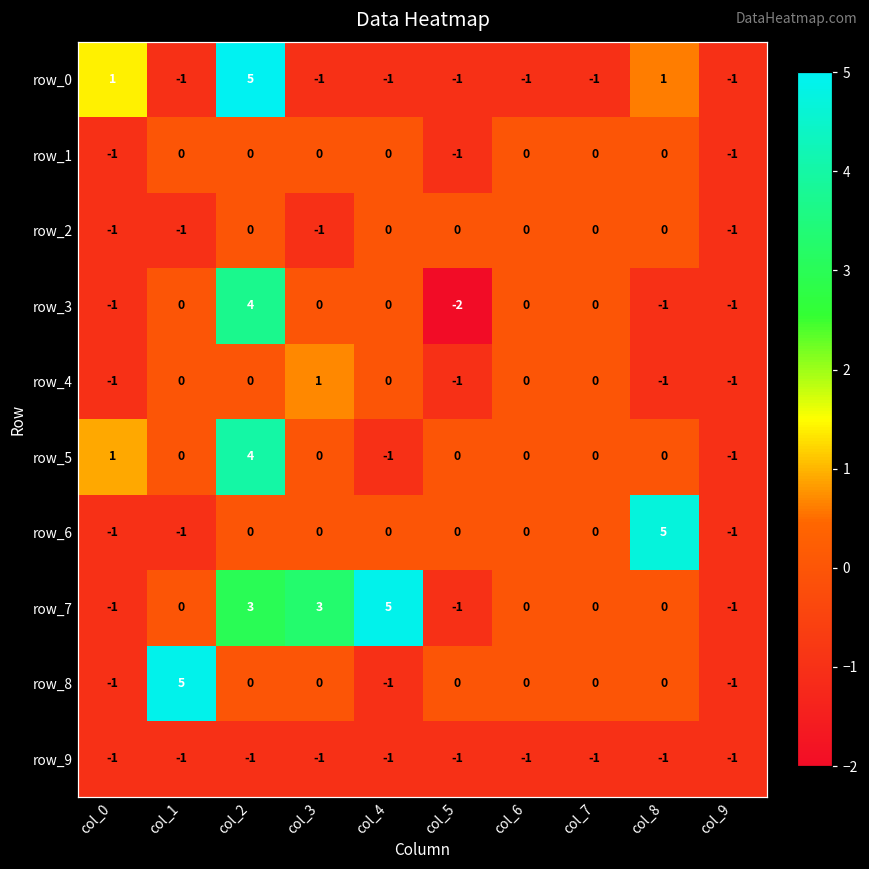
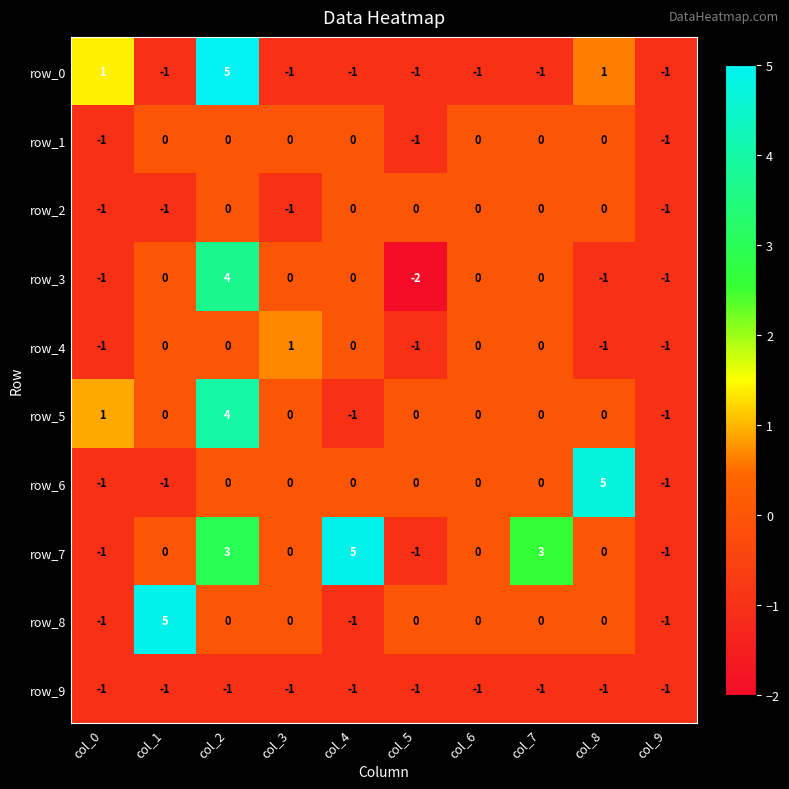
  {
    "row_0": {
      "col_0": 1,
      "col_1": -1,
      "col_2": 5,
      "col_3": -1,
      "col_4": -1,
      "col_5": -1,
      "col_6": -1,
      "col_7": -1,
      "col_8": 1,
      "col_9": -1
    },
    "row_1": {
      "col_0": -1,
      "col_1": 0,
      "col_2": 0,
      "col_3": 0,
      "col_4": 0,
      "col_5": -1,
      "col_6": 0,
      "col_7": 0,
      "col_8": 0,
      "col_9": -1
    },
    "row_2": {
      "col_0": -1,
      "col_1": -1,
      "col_2": 0,
      "col_3": -1,
      "col_4": 0,
      "col_5": 0,
      "col_6": 0,
      "col_7": 0,
      "col_8": 0,
      "col_9": -1
    },
    "row_3": {
      "col_0": -1,
      "col_1": 0,
      "col_2": 4,
      "col_3": 0,
      "col_4": 0,
      "col_5": -2,
      "col_6": 0,
      "col_7": 0,
      "col_8": -1,
      "col_9": -1
    },
    "row_4": {
      "col_0": -1,
      "col_1": 0,
      "col_2": 0,
      "col_3": 1,
      "col_4": 0,
      "col_5": -1,
      "col_6": 0,
      "col_7": 0,
      "col_8": -1,
      "col_9": -1
    },
    "row_5": {
      "col_0": 1,
      "col_1": 0,
      "col_2": 4,
      "col_3": 0,
      "col_4": -1,
      "col_5": 0,
      "col_6": 0,
      "col_7": 0,
      "col_8": 0,
      "col_9": -1
    },
    "row_6": {
      "col_0": -1,
      "col_1": -1,
      "col_2": 0,
      "col_3": 0,
      "col_4": 0,
      "col_5": 0,
      "col_6": 0,
      "col_7": 0,
      "col_8": 5,
      "col_9": -1
    },
    "row_7": {
      "col_0": -1,
      "col_1": 0,
      "col_2": 3,
-     "col_3": 3,
+     "col_3": 0,
      "col_4": 5,
      "col_5": -1,
      "col_6": 0,
-     "col_7": 0,
+     "col_7": 3,
      "col_8": 0,
      "col_9": -1
    },
    "row_8": {
      "col_0": -1,
      "col_1": 5,
      "col_2": 0,
      "col_3": 0,
      "col_4": -1,
      "col_5": 0,
      "col_6": 0,
      "col_7": 0,
      "col_8": 0,
      "col_9": -1
    },
    "row_9": {
      "col_0": -1,
      "col_1": -1,
      "col_2": -1,
      "col_3": -1,
      "col_4": -1,
      "col_5": -1,
      "col_6": -1,
      "col_7": -1,
      "col_8": -1,
      "col_9": -1
    }
  }
